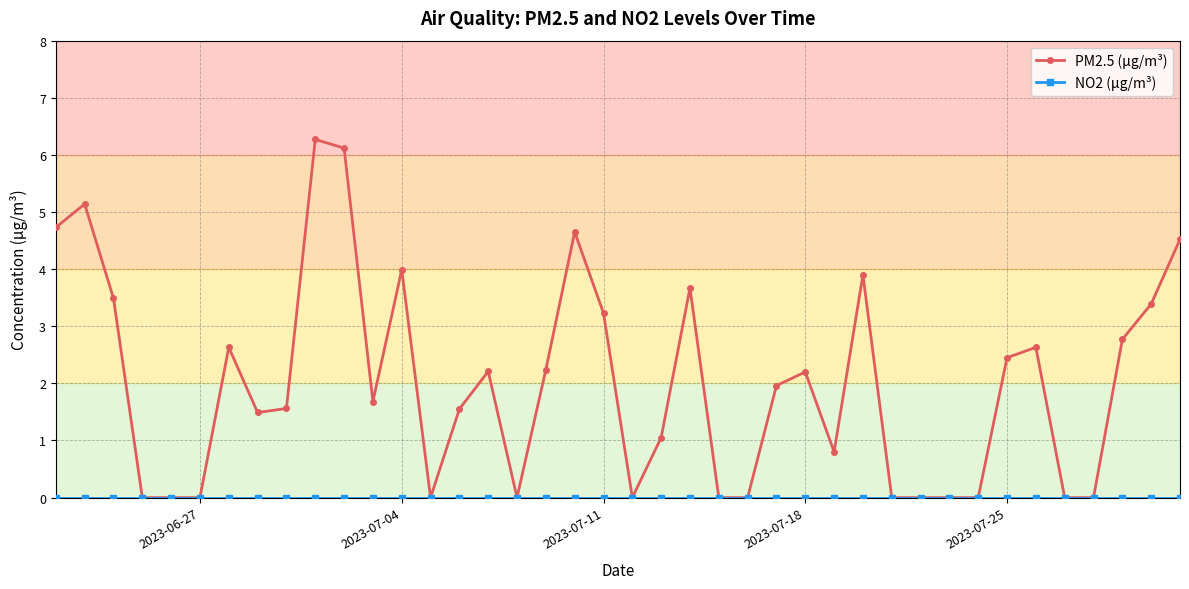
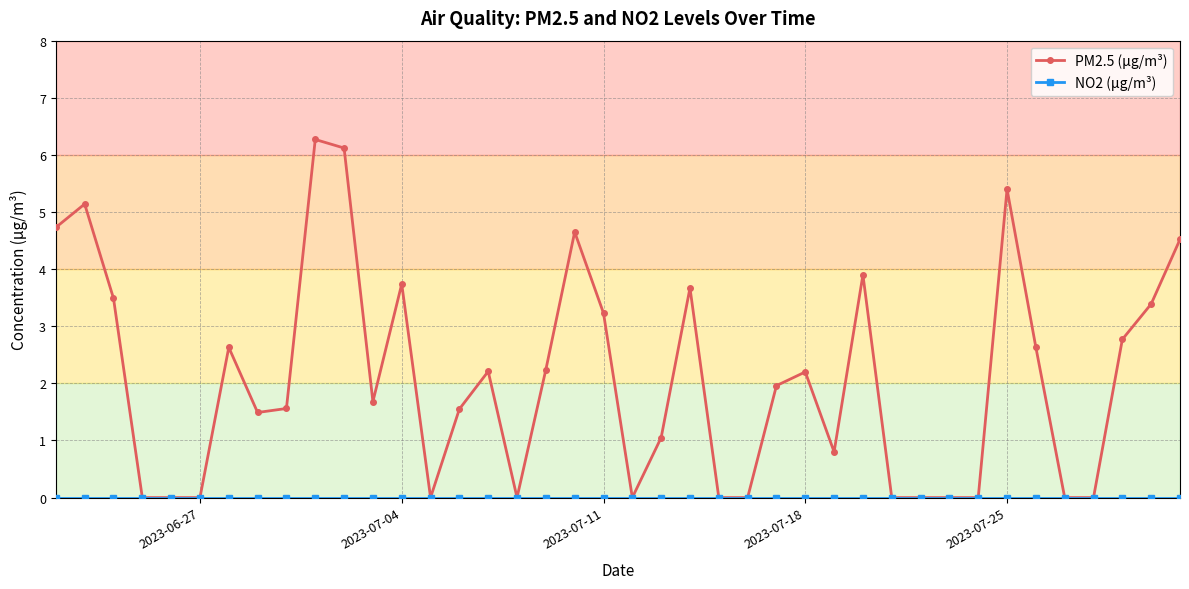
  {
    "PM2.5 (μg/m³)": {
-     "2023-07-04": 4.0,
+     "2023-07-04": 3.7,
      "2023-07-11": 3.2,
      "2023-07-18": 2.2,
-     "2023-07-25": 2.5
+     "2023-07-25": 5.4
    },
    "NO2 (μg/m³)": {
      "2023-07-04": 0.0,
      "2023-07-11": 0.0,
      "2023-07-18": 0.0,
      "2023-07-25": 0.0
    }
  }
